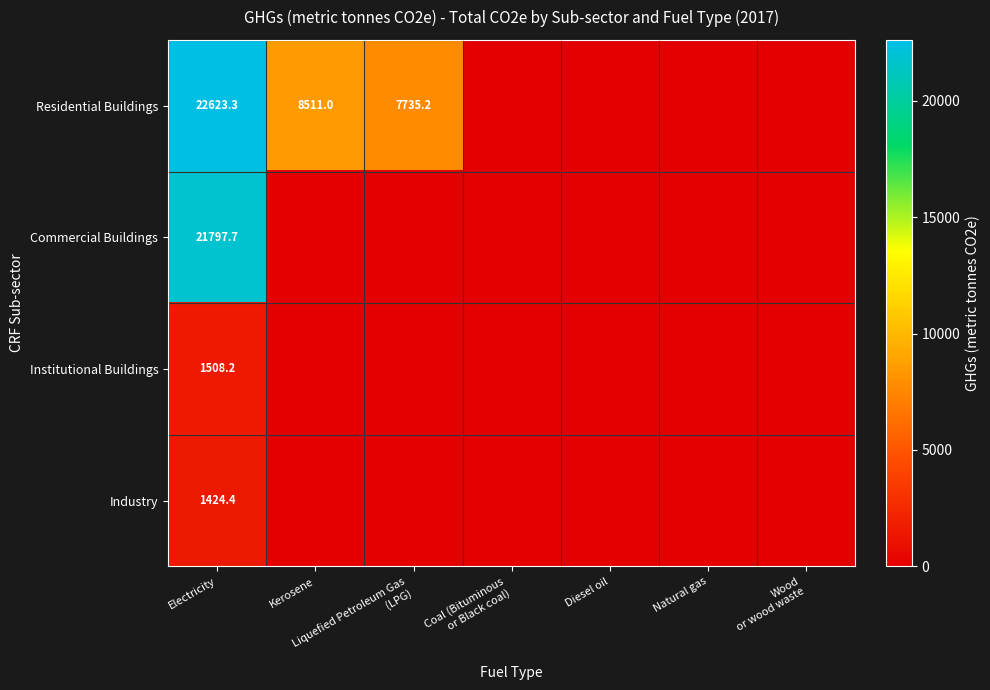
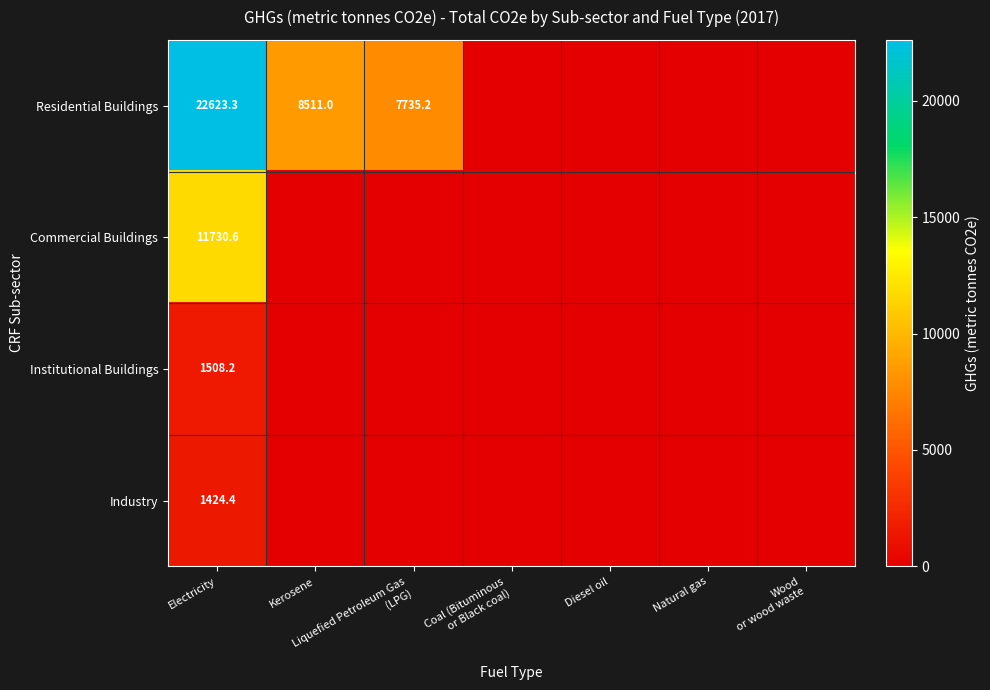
  {
    "Residential Buildings": {
      "Electricity": 22623.3,
      "Kerosene": 8511.0,
      "Liquefied Petroleum Gas (LPG)": 7735.2
    },
    "Commercial Buildings": {
-     "Electricity": 21797.7
+     "Electricity": 11730.6
    },
    "Institutional Buildings": {
      "Electricity": 1508.2
    },
    "Industry": {
      "Electricity": 1424.4
    }
  }
